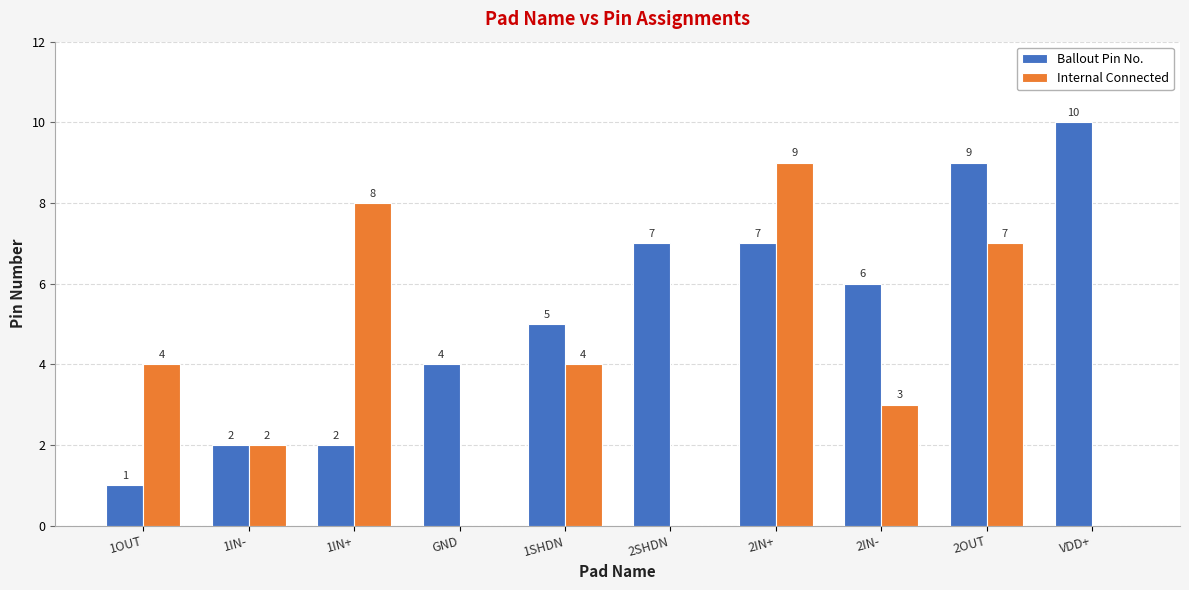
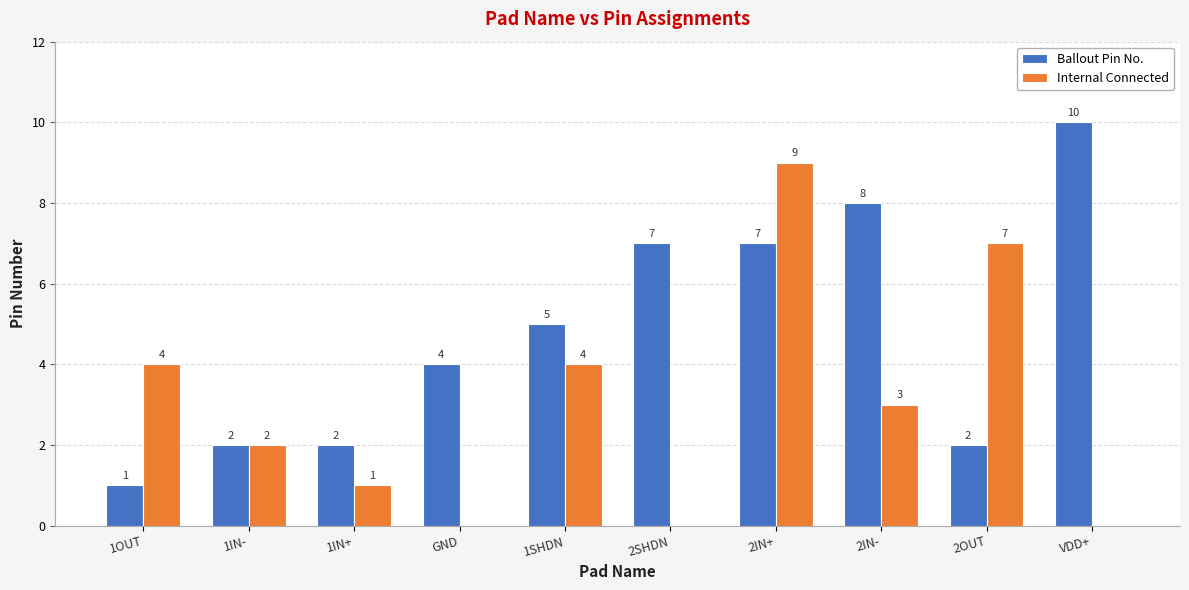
  {
    "Ballout Pin No.": {
      "1OUT": 1,
      "1IN-": 2,
      "1IN+": 2,
      "GND": 4,
      "1SHDN": 5,
      "2SHDN": 7,
      "2IN+": 7,
-     "2IN-": 6,
-     "2OUT": 9,
+     "2IN-": 8,
+     "2OUT": 2,
      "VDD+": 10
    },
    "Internal Connected": {
      "1OUT": 4,
      "1IN-": 2,
-     "1IN+": 8,
+     "1IN+": 1,
      "1SHDN": 4,
      "2IN+": 9,
      "2IN-": 3,
      "2OUT": 7
    }
  }
